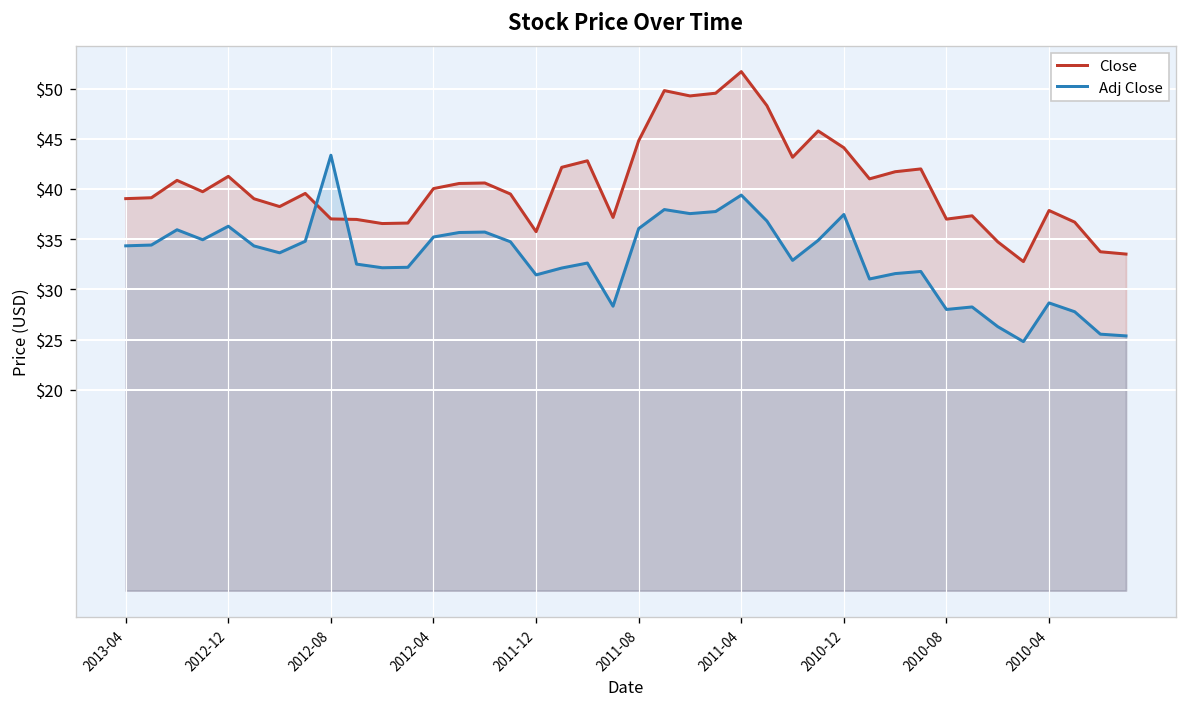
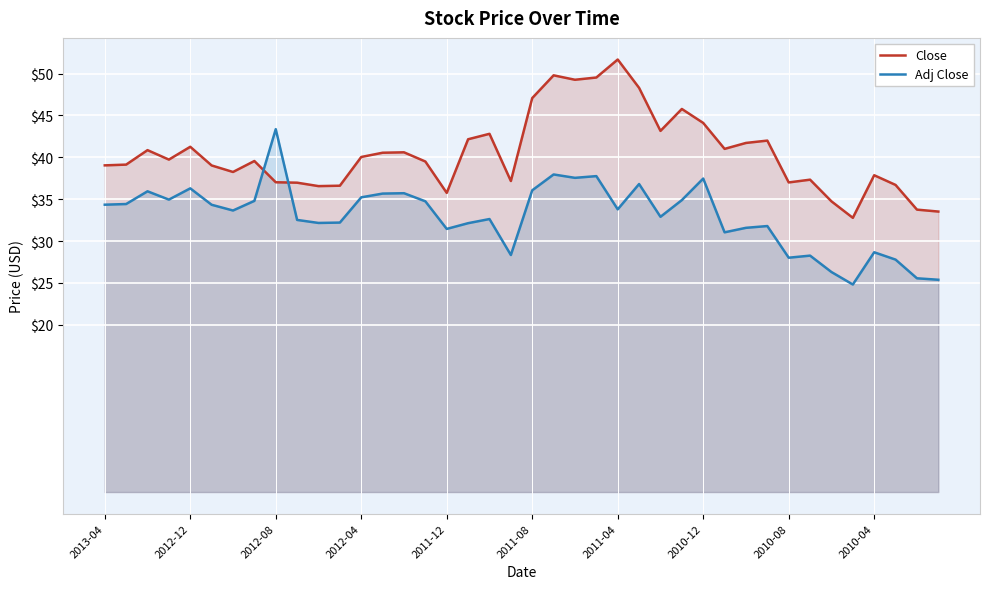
  {
    "Close": {
      "2013-04": "$39",
      "2012-12": "$41",
      "2012-08": "$37",
      "2012-04": "$40",
      "2011-12": "$36",
-     "2011-08": "$45",
+     "2011-08": "$47",
      "2011-04": "$52",
      "2010-12": "$44",
      "2010-08": "$37",
      "2010-04": "$38"
    },
    "Adj Close": {
      "2013-04": "$34",
      "2012-12": "$36",
      "2012-08": "$43",
      "2012-04": "$35",
      "2011-12": "$31",
      "2011-08": "$36",
-     "2011-04": "$39",
+     "2011-04": "$34",
      "2010-12": "$37",
      "2010-08": "$28",
      "2010-04": "$29"
    }
  }
